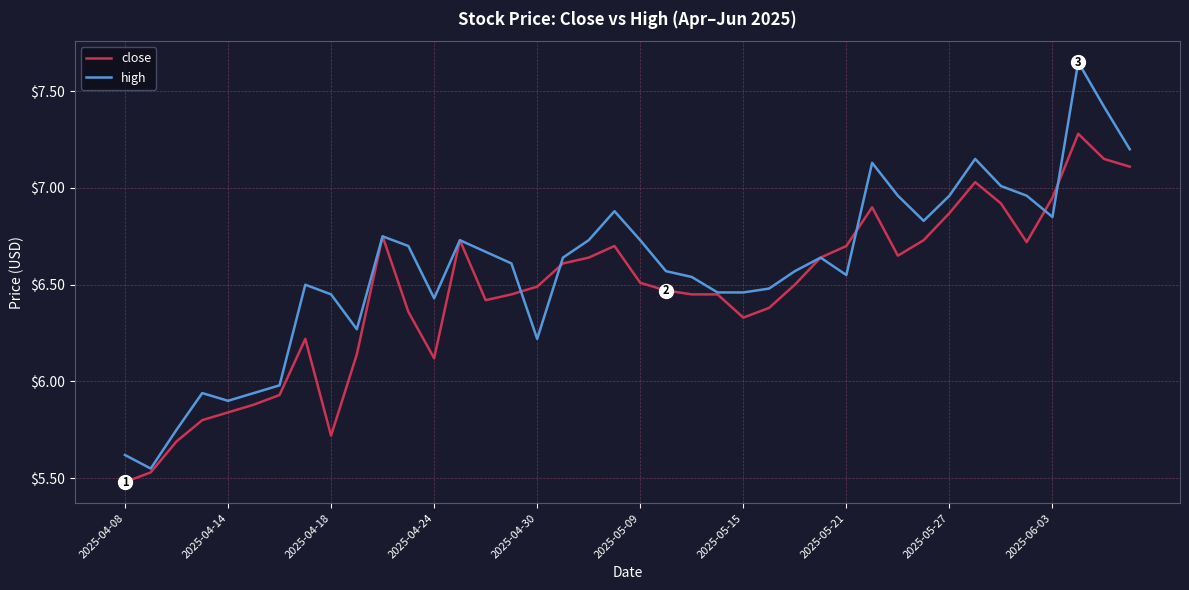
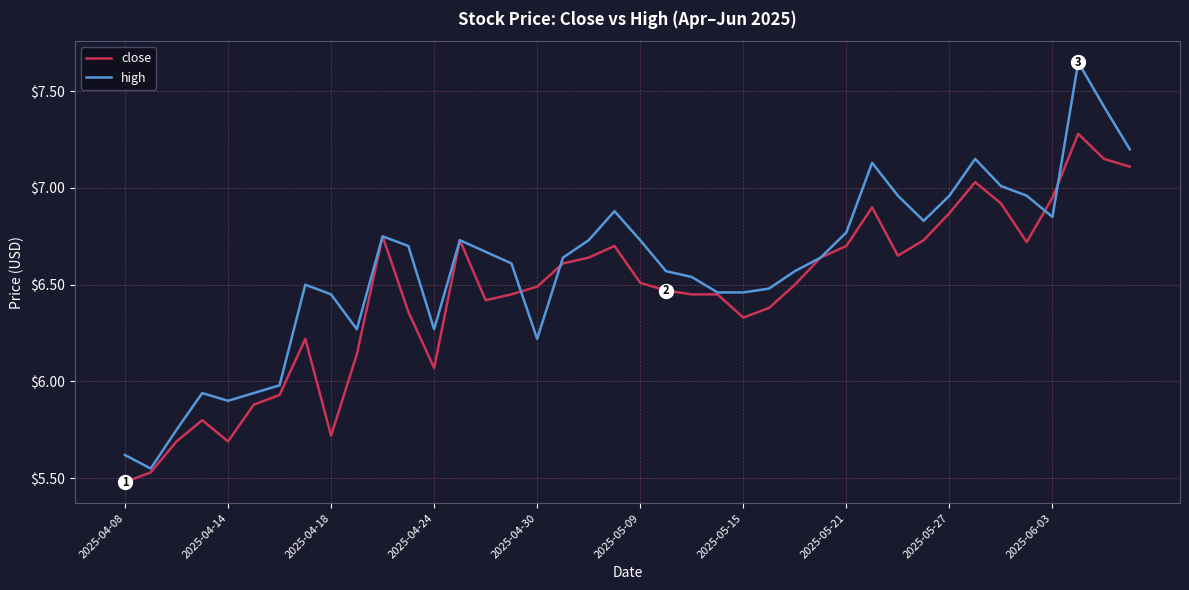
  {
    "close": {
-     "2025-04-14": "$5.84",
+     "2025-04-14": "$5.69",
      "2025-04-18": "$5.72",
-     "2025-04-24": "$6.12",
+     "2025-04-24": "$6.07",
      "2025-04-30": "$6.49",
      "2025-05-09": "$6.51",
      "2025-05-15": "$6.33",
      "2025-05-21": "$6.70",
      "2025-05-27": "$6.87",
      "2025-06-03": "$6.95"
    },
    "high": {
      "2025-04-08": "$5.62",
      "2025-04-14": "$5.90",
      "2025-04-18": "$6.45",
-     "2025-04-24": "$6.43",
+     "2025-04-24": "$6.27",
      "2025-04-30": "$6.22",
      "2025-05-09": "$6.73",
      "2025-05-15": "$6.46",
-     "2025-05-21": "$6.55",
+     "2025-05-21": "$6.77",
      "2025-05-27": "$6.96",
      "2025-06-03": "$6.85"
    }
  }
